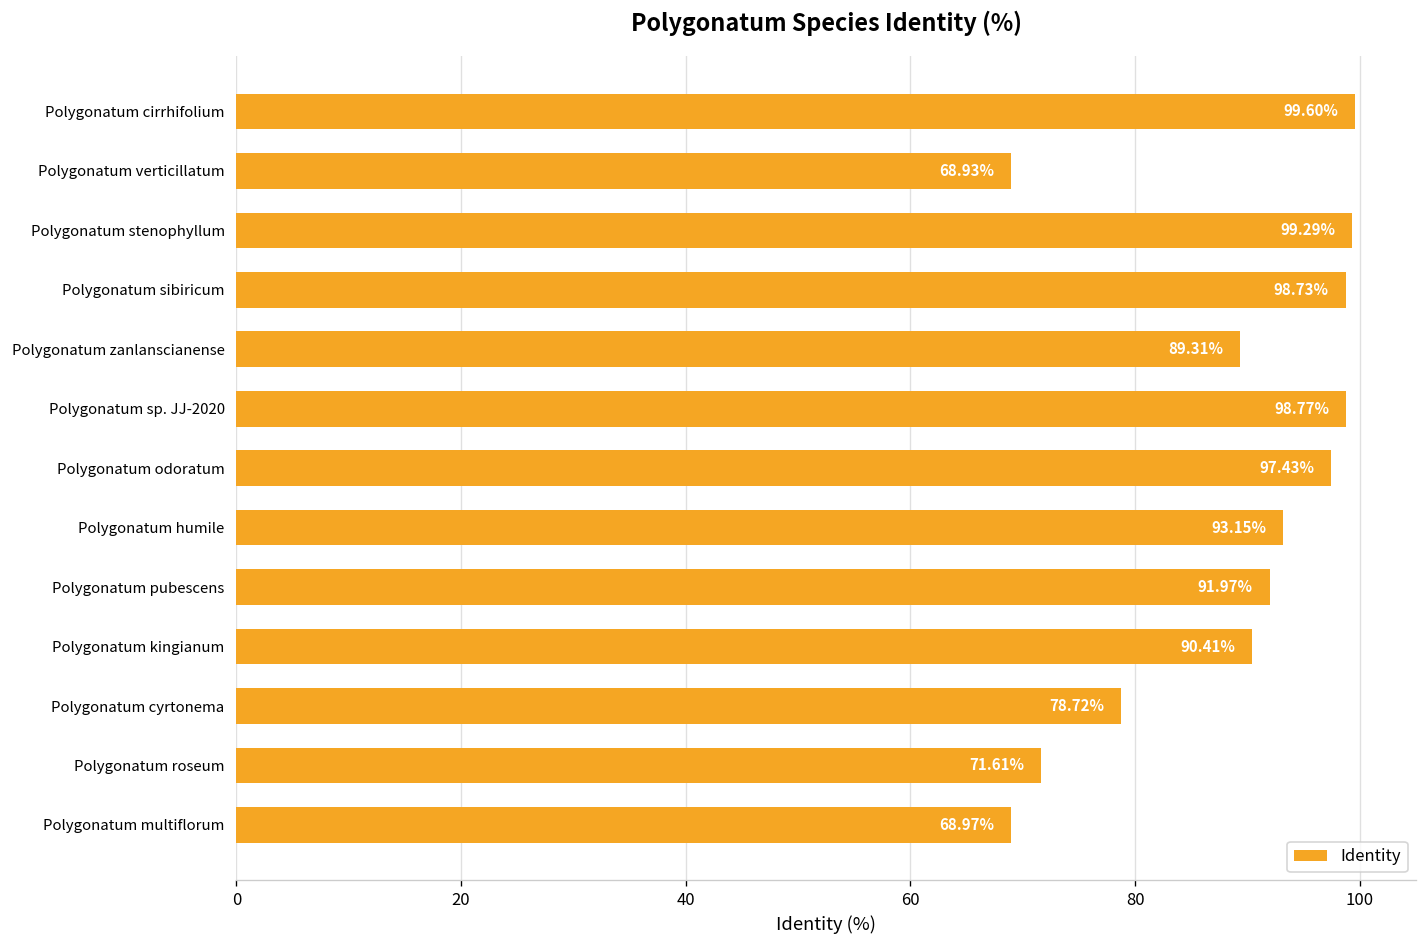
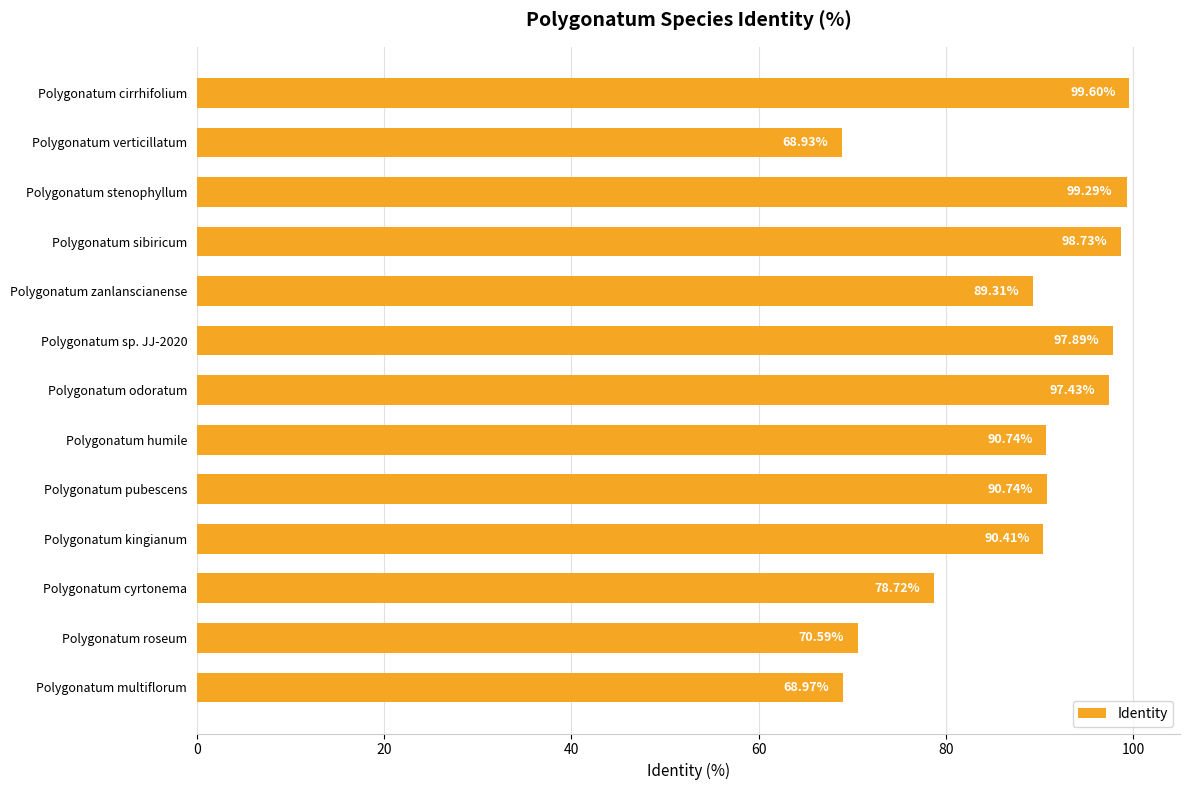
  {
    "Polygonatum cirrhifolium": "99.60%",
    "Polygonatum verticillatum": "68.93%",
    "Polygonatum stenophyllum": "99.29%",
    "Polygonatum sibiricum": "98.73%",
    "Polygonatum zanlanscianense": "89.31%",
-   "Polygonatum sp. JJ-2020": "98.77%",
+   "Polygonatum sp. JJ-2020": "97.89%",
    "Polygonatum odoratum": "97.43%",
-   "Polygonatum humile": "93.15%",
-   "Polygonatum pubescens": "91.97%",
+   "Polygonatum humile": "90.74%",
+   "Polygonatum pubescens": "90.74%",
    "Polygonatum kingianum": "90.41%",
    "Polygonatum cyrtonema": "78.72%",
-   "Polygonatum roseum": "71.61%",
+   "Polygonatum roseum": "70.59%",
    "Polygonatum multiflorum": "68.97%"
  }
